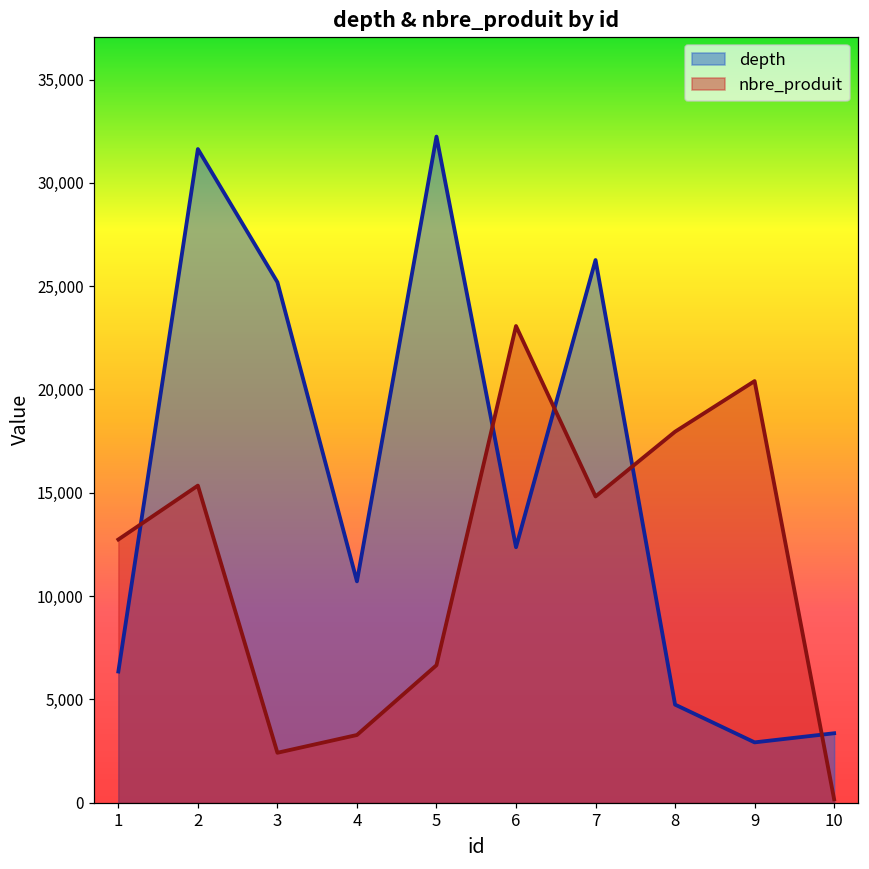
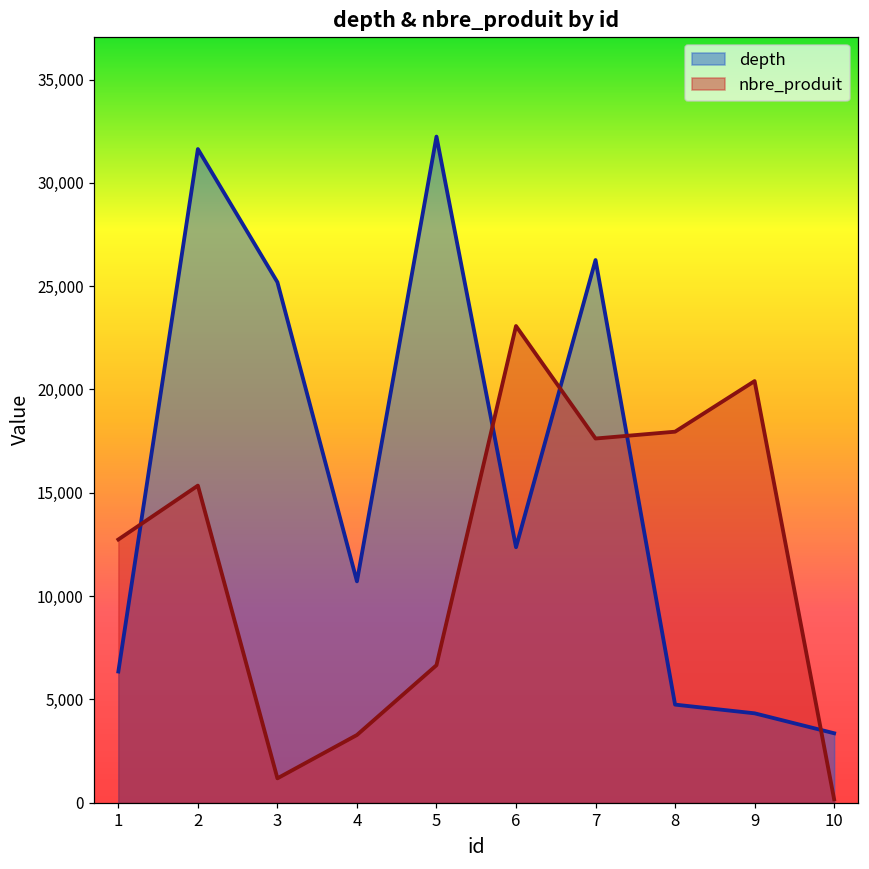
  {
    "depth": {
      "1": "6,300",
      "2": "31,600",
      "3": "25,200",
      "4": "10,700",
      "5": "32,200",
      "6": "12,400",
      "7": "26,300",
      "8": "4,700",
-     "9": "2,900",
+     "9": "4,300",
      "10": "3,400"
    },
    "nbre_produit": {
      "1": "12,700",
      "2": "15,300",
-     "3": "2,400",
+     "3": "1,200",
      "4": "3,300",
      "5": "6,700",
      "6": "23,100",
-     "7": "14,800",
+     "7": "17,600",
      "8": "18,000",
      "9": "20,400",
      "10": "200"
    }
  }
